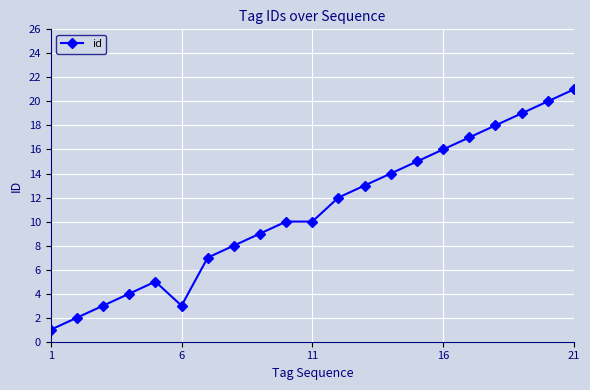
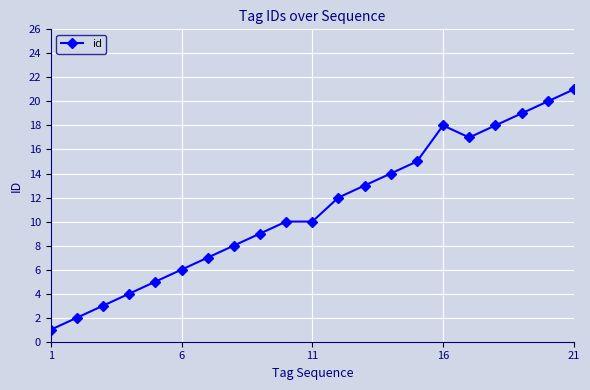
  {
    "1": 1,
-   "6": 3,
+   "6": 6,
    "11": 10,
-   "16": 16,
+   "16": 18,
    "21": 21
  }
